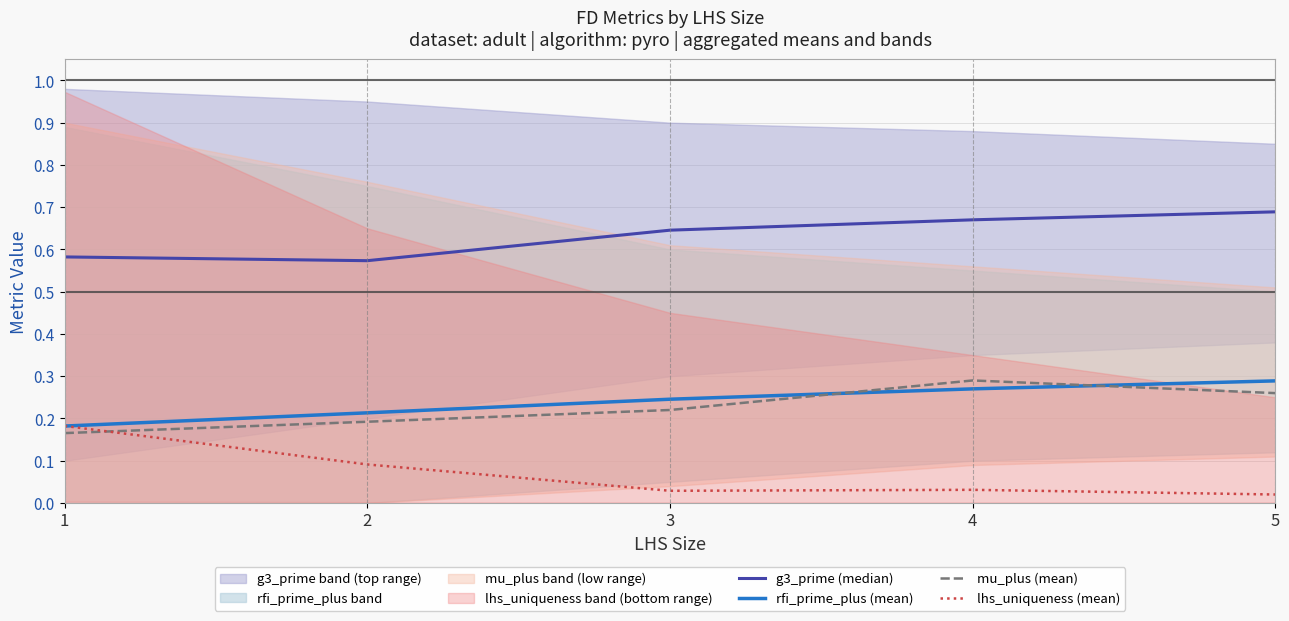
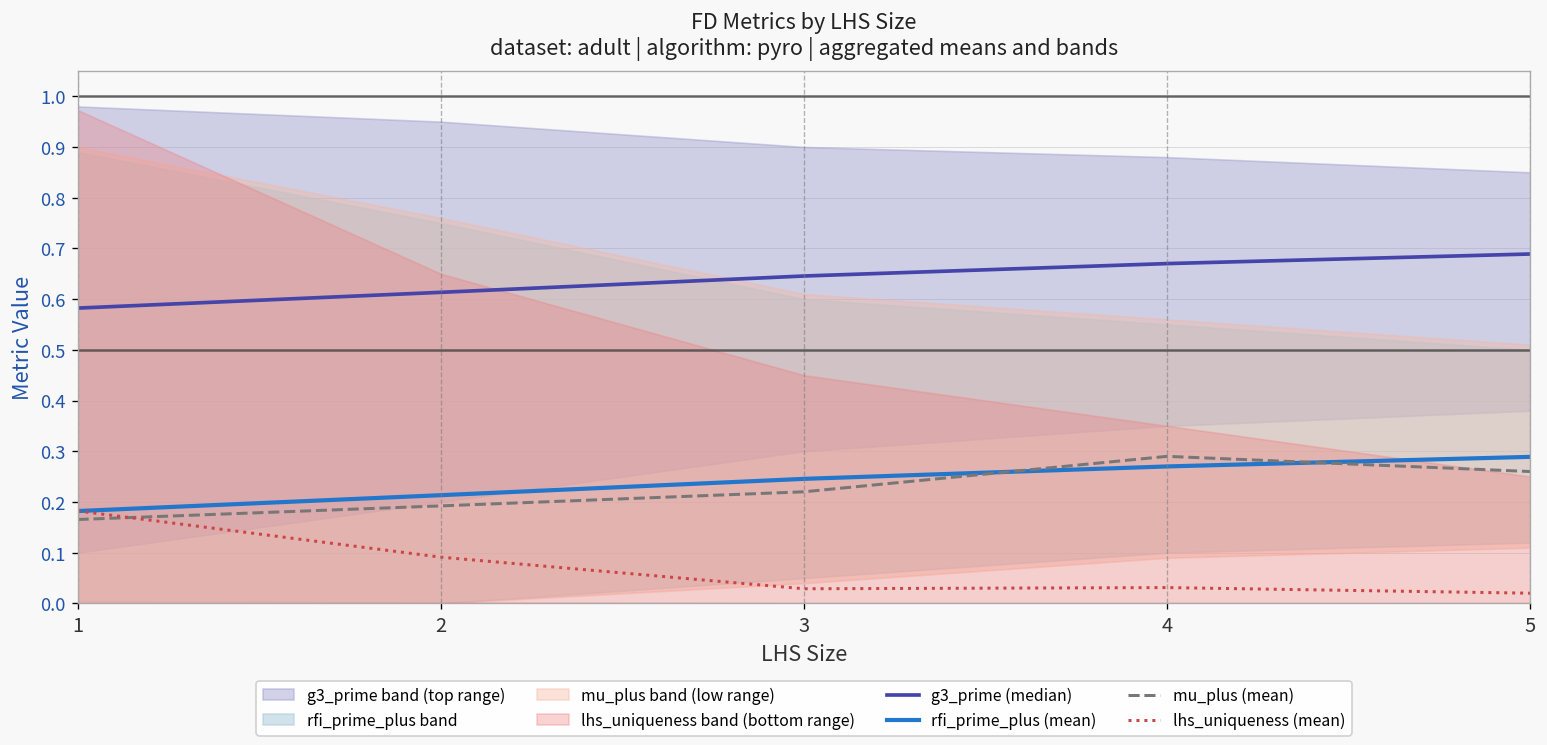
  {
    "g3_prime (median)": {
      "1": 0.58,
-     "2": 0.57,
+     "2": 0.61,
      "3": 0.65,
      "4": 0.67,
      "5": 0.69
    },
    "rfi_prime_plus (mean)": {
      "2": 0.21,
      "3": 0.25,
      "4": 0.27,
      "5": 0.29
    },
    "mu_plus (mean)": {
      "1": 0.17,
      "2": 0.19,
      "3": 0.22,
      "4": 0.29,
      "5": 0.26
    },
    "lhs_uniqueness (mean)": {
      "2": 0.09,
      "3": 0.03,
      "4": 0.03,
      "5": 0.02
    }
  }
